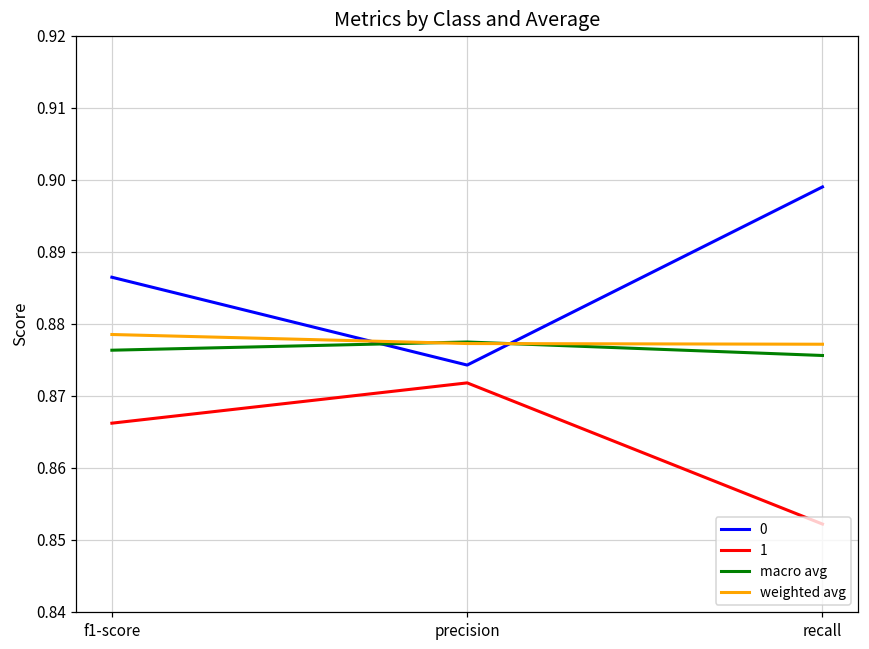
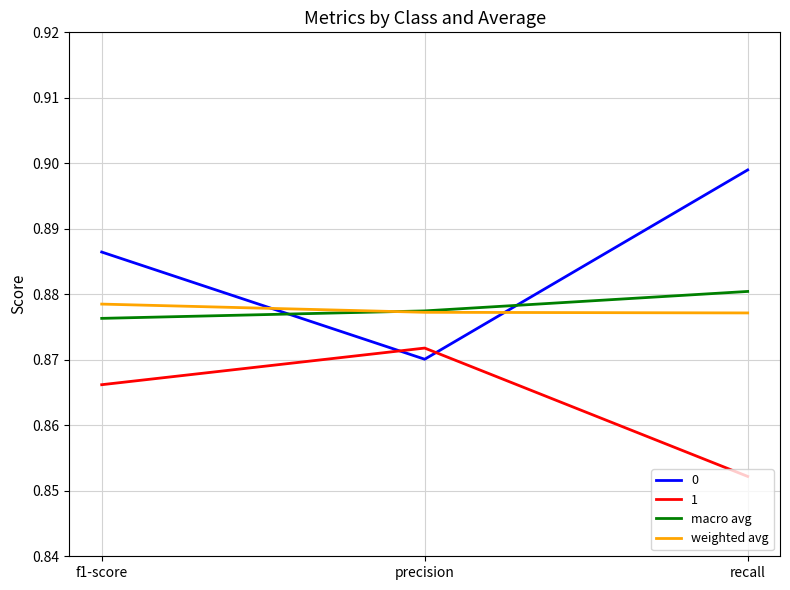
  {
    "0": {
      "f1-score": 0.886,
-     "precision": 0.874,
+     "precision": 0.870,
      "recall": 0.899
    },
    "1": {
      "f1-score": 0.866,
      "precision": 0.872
    },
    "macro avg": {
      "f1-score": 0.876,
-     "recall": 0.876
+     "recall": 0.880
    },
    "weighted avg": {
      "f1-score": 0.879,
      "recall": 0.877
    }
  }
